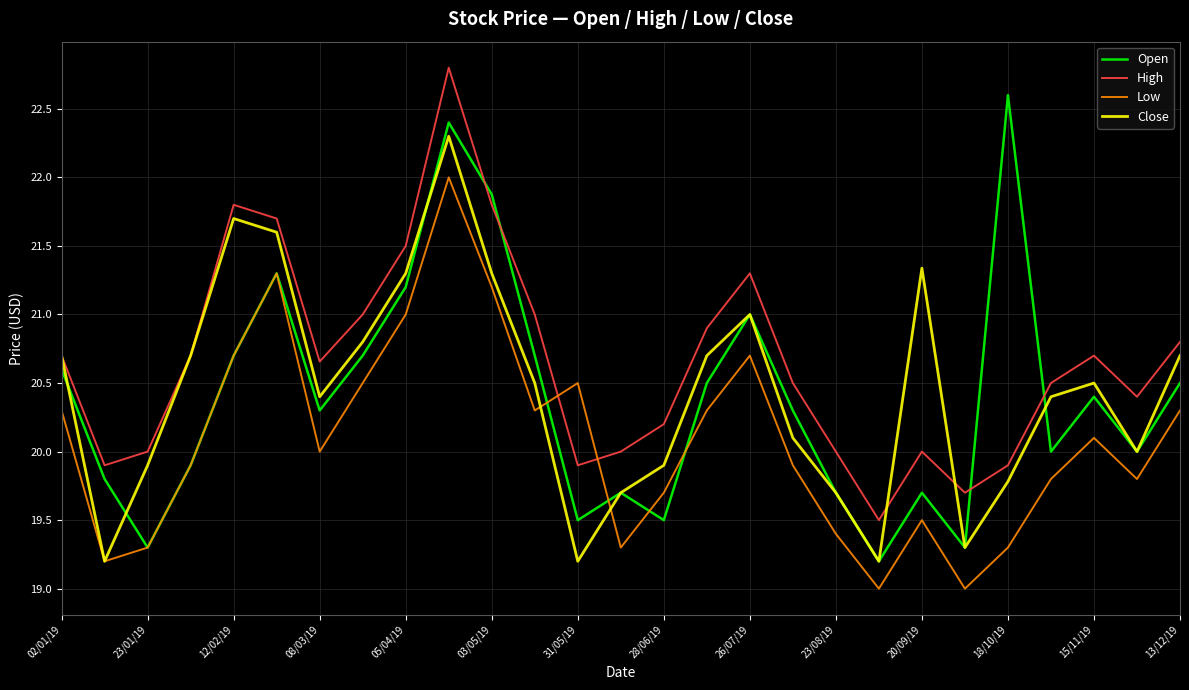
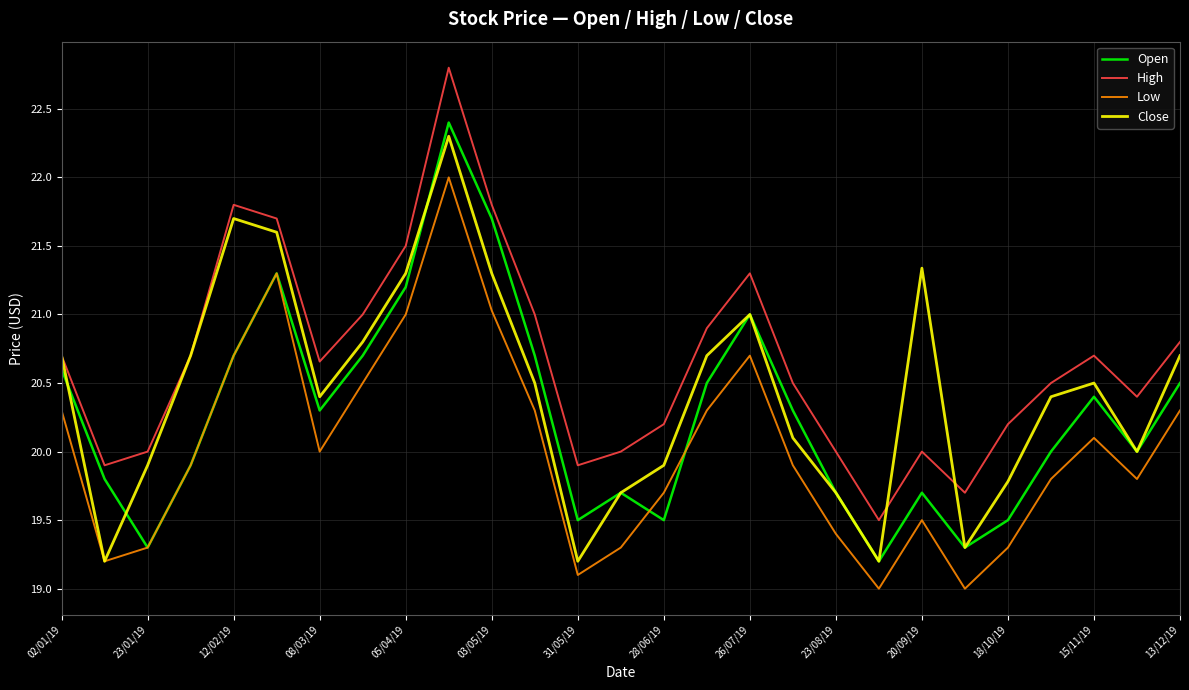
  {
    "Open": {
      "02/01/19": 20.60,
      "08/03/19": 20.30,
      "05/04/19": 21.20,
-     "03/05/19": 21.88,
+     "03/05/19": 21.70,
      "31/05/19": 19.50,
      "28/06/19": 19.50,
      "20/09/19": 19.70,
-     "18/10/19": 22.6,
+     "18/10/19": 19.5,
      "15/11/19": 20.40,
      "13/12/19": 20.50
    },
    "High": {
      "23/01/19": 20.0,
      "12/02/19": 21.8,
      "08/03/19": 20.66,
      "05/04/19": 21.5,
      "03/05/19": 21.8,
      "31/05/19": 19.9,
      "28/06/19": 20.2,
      "26/07/19": 21.3,
      "23/08/19": 20.0,
      "20/09/19": 20.0,
-     "18/10/19": 19.9,
+     "18/10/19": 20.2,
      "15/11/19": 20.7,
      "13/12/19": 20.8
    },
    "Low": {
      "02/01/19": 20.30,
      "08/03/19": 20.00,
      "05/04/19": 21.00,
-     "03/05/19": 21.20,
-     "31/05/19": 20.5,
+     "03/05/19": 21.03,
+     "31/05/19": 19.1,
      "28/06/19": 19.70,
      "26/07/19": 20.70,
      "23/08/19": 19.40,
      "20/09/19": 19.50,
      "18/10/19": 19.30,
      "15/11/19": 20.10,
      "13/12/19": 20.30
    },
    "Close": {
      "23/01/19": 19.90,
      "12/02/19": 21.70,
      "08/03/19": 20.40,
      "05/04/19": 21.30,
      "03/05/19": 21.30,
      "31/05/19": 19.20,
      "28/06/19": 19.90,
      "20/09/19": 21.34,
      "18/10/19": 19.78,
      "15/11/19": 20.50,
      "13/12/19": 20.70
    }
  }
